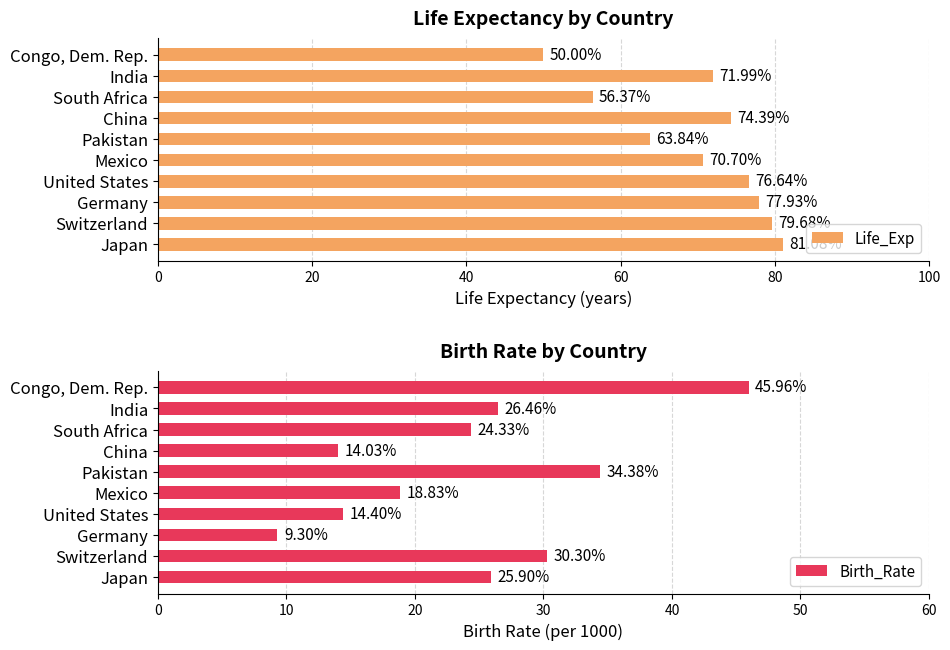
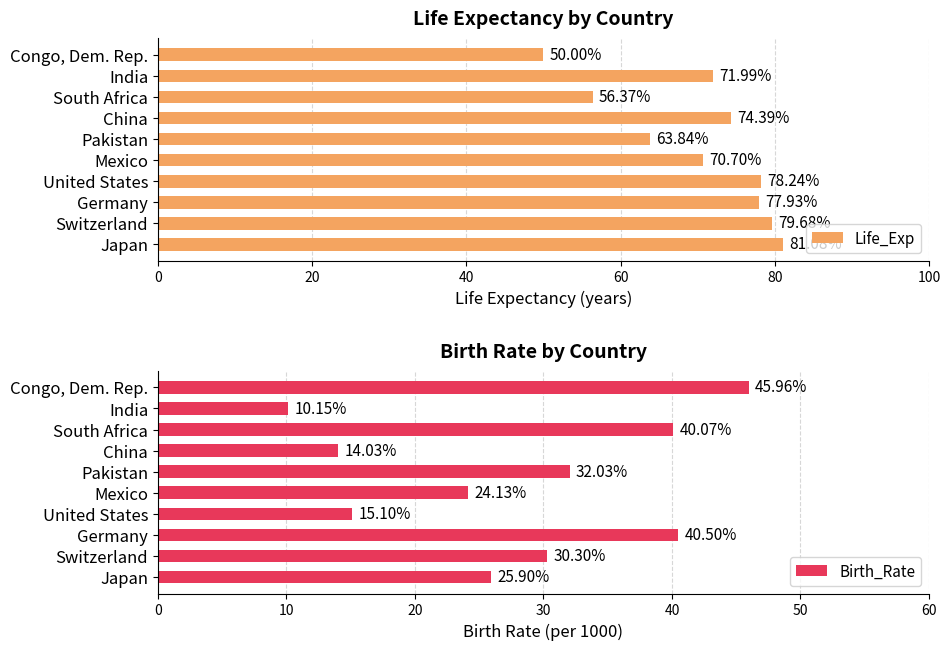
  {
    "Life Expectancy by Country": {
      "Congo, Dem. Rep.": "50.00%",
      "India": "71.99%",
      "South Africa": "56.37%",
      "China": "74.39%",
      "Pakistan": "63.84%",
      "Mexico": "70.70%",
-     "United States": "76.64%",
+     "United States": "78.24%",
      "Germany": "77.93%"
    },
    "Birth Rate by Country": {
      "Congo, Dem. Rep.": "45.96%",
-     "India": "26.46%",
-     "South Africa": "24.33%",
+     "India": "10.15%",
+     "South Africa": "40.07%",
      "China": "14.03%",
-     "Pakistan": "34.38%",
-     "Mexico": "18.83%",
-     "United States": "14.40%",
-     "Germany": "9.30%",
+     "Pakistan": "32.03%",
+     "Mexico": "24.13%",
+     "United States": "15.10%",
+     "Germany": "40.50%",
      "Switzerland": "30.30%",
      "Japan": "25.90%"
    }
  }
